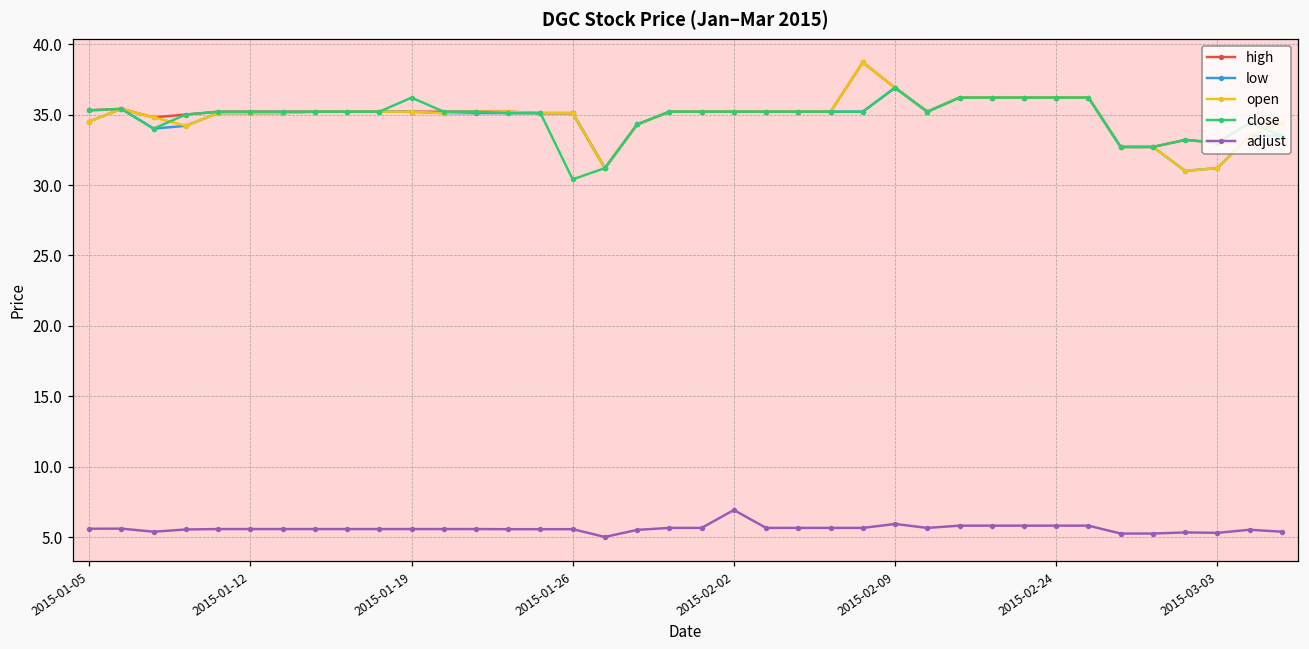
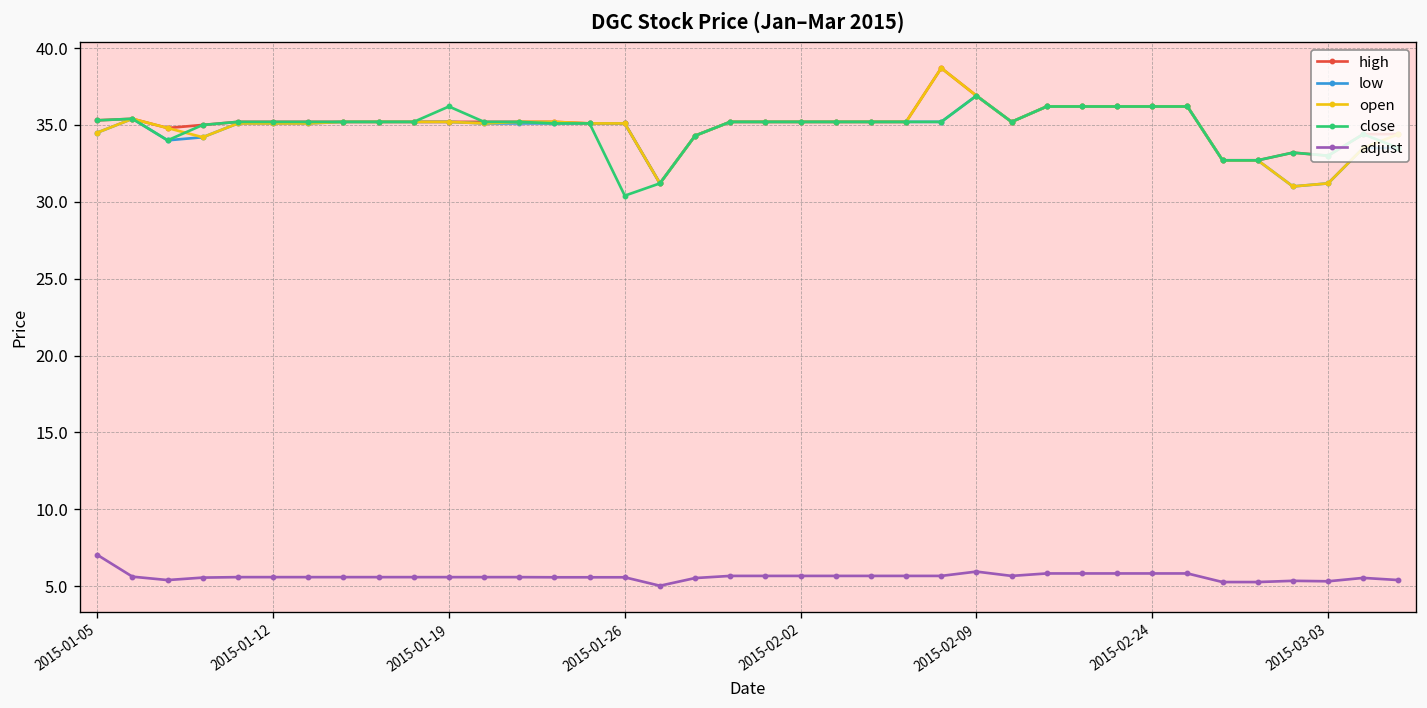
  {
    "close": {
      "2015-01-19": 36.2,
      "2015-01-26": 30.4
    },
    "adjust": {
-     "2015-01-05": 5.6,
+     "2015-01-05": 7.0,
      "2015-01-12": 5.6,
      "2015-01-19": 5.6,
      "2015-01-26": 5.6,
-     "2015-02-02": 6.9,
+     "2015-02-02": 5.7,
      "2015-02-09": 6.0,
      "2015-02-24": 5.8,
      "2015-03-03": 5.3
    }
  }
